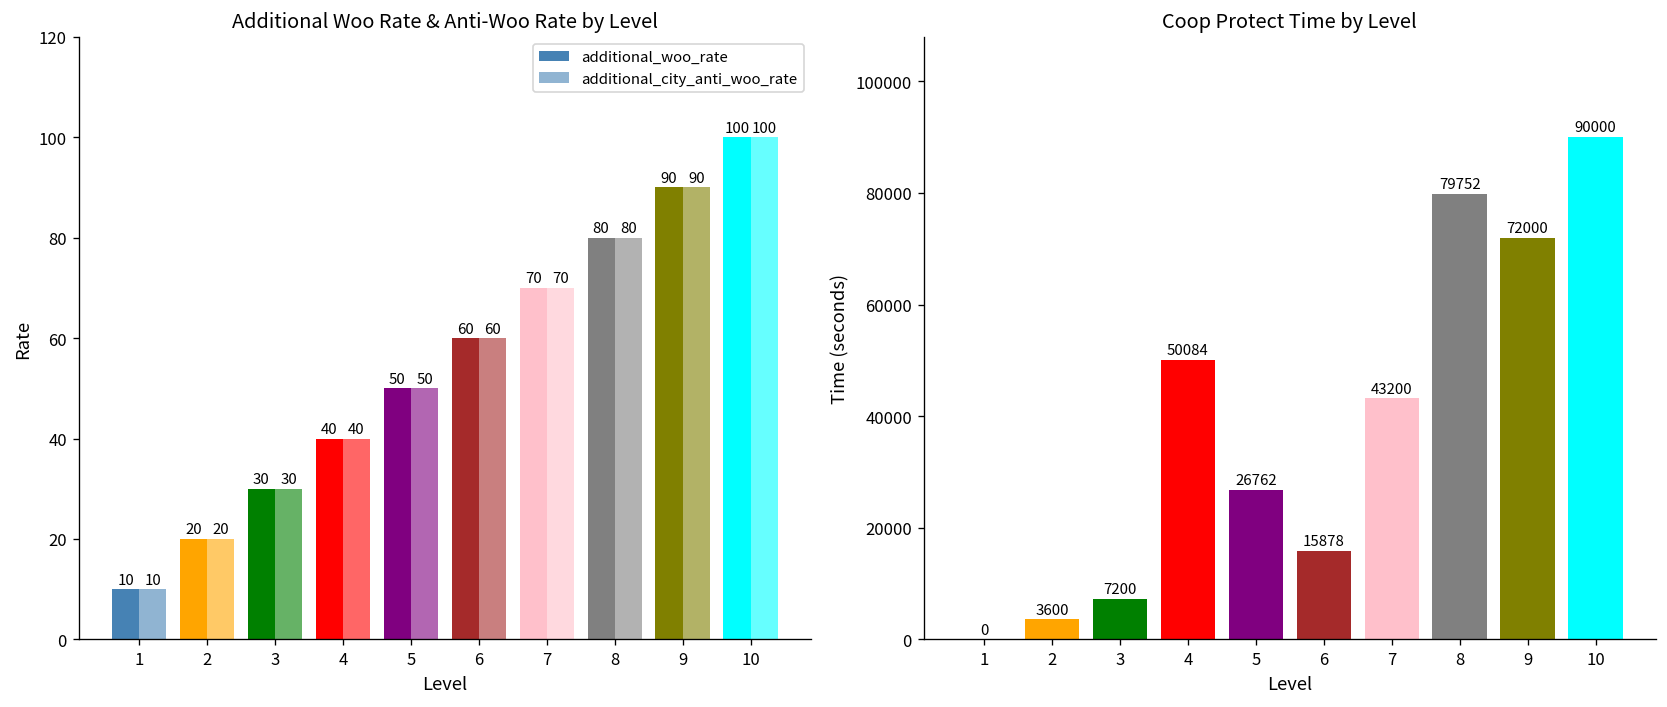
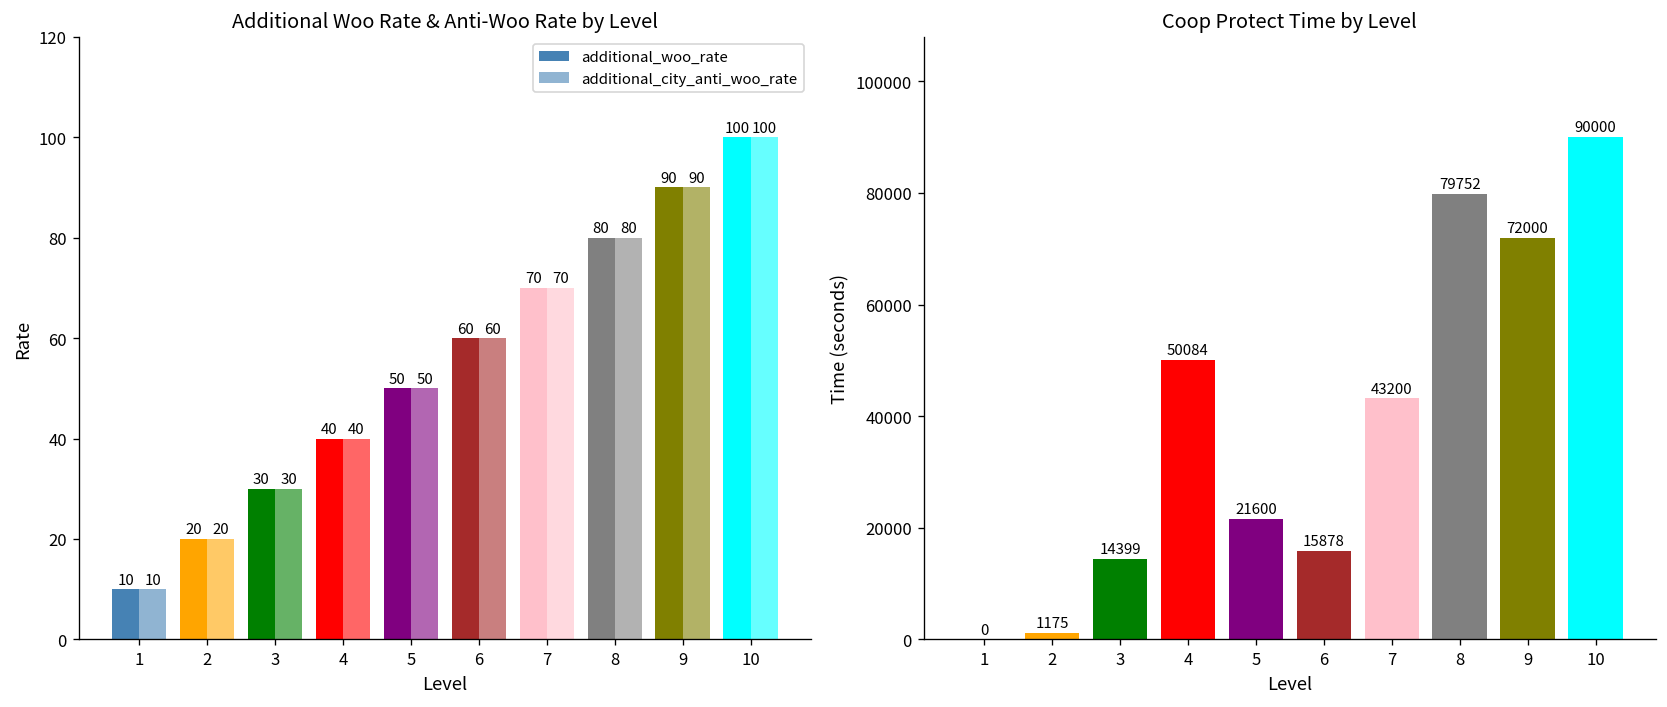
  {
    "Coop Protect Time by Level": {
      "1": 0,
-     "2": 3600,
-     "3": 7200,
+     "2": 1175,
+     "3": 14399,
      "4": 50084,
-     "5": 26762,
+     "5": 21600,
      "6": 15878,
      "7": 43200,
      "8": 79752,
      "9": 72000,
      "10": 90000
    }
  }
